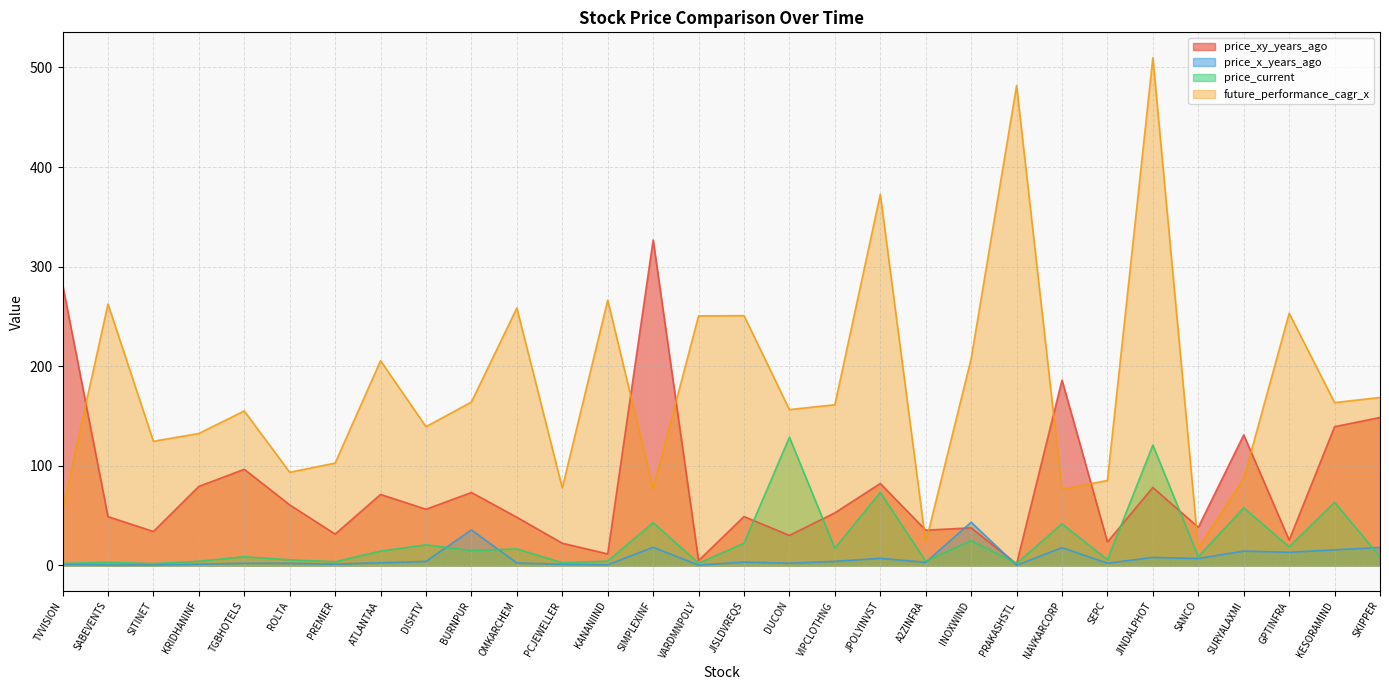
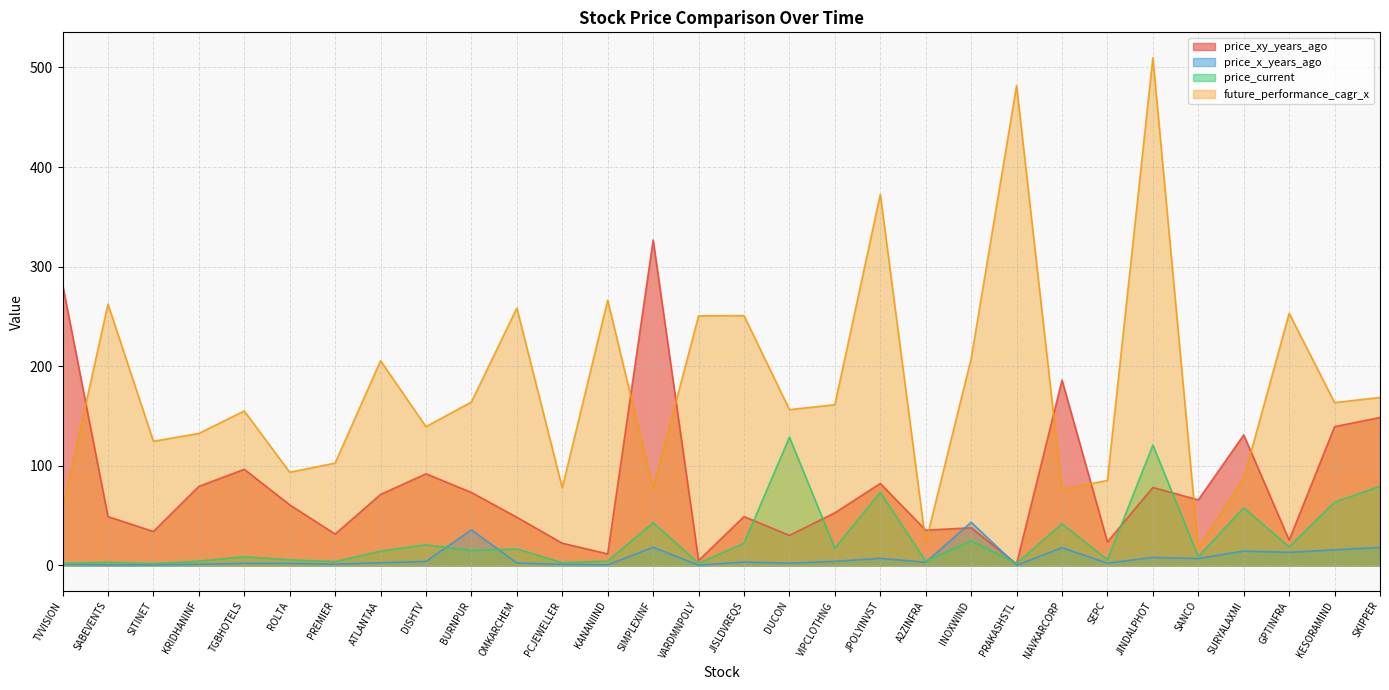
  {
    "price_xy_years_ago": {
      "TVVISION": 280,
      "SABEVENTS": 50,
      "SITINET": 30,
      "KRIDHANINF": 80,
      "TGBHOTELS": 100,
      "ROLTA": 60,
      "PREMIER": 30,
      "ATLANTAA": 70,
-     "DISHTV": 60,
+     "DISHTV": 90,
      "BURNPUR": 70,
      "OMKARCHEM": 50,
      "PCJEWELLER": 20,
      "KANANIIND": 10,
      "SIMPLEXINF": 330,
      "VARDMNPOLY": 0,
      "JISLDVREQS": 50,
      "DUCON": 30,
      "VIPCLOTHNG": 50,
      "JPOLYINVST": 80,
      "A2ZINFRA": 40,
      "INOXWIND": 40,
      "NAVKARCORP": 190,
      "SEPC": 20,
      "JINDALPHOT": 80,
-     "SANCO": 40,
+     "SANCO": 70,
      "SURYALAXMI": 130,
      "GPTINFRA": 30,
      "KESORAMIND": 140,
      "SKIPPER": 150
    },
    "price_x_years_ago": {
      "SABEVENTS": 0,
      "KRIDHANINF": 0,
      "TGBHOTELS": 0,
      "ROLTA": 0,
      "ATLANTAA": 0,
      "DISHTV": 0,
      "BURNPUR": 40,
      "OMKARCHEM": 0,
      "KANANIIND": 0,
      "SIMPLEXINF": 20,
      "JISLDVREQS": 0,
      "DUCON": 0,
      "VIPCLOTHNG": 0,
      "JPOLYINVST": 10,
      "INOXWIND": 40,
      "NAVKARCORP": 20,
      "SEPC": 0,
      "JINDALPHOT": 10,
      "SURYALAXMI": 10,
      "GPTINFRA": 10,
      "KESORAMIND": 20,
      "SKIPPER": 20
    },
    "price_current": {
      "SABEVENTS": 0,
      "KRIDHANINF": 0,
      "TGBHOTELS": 10,
      "ROLTA": 10,
      "ATLANTAA": 10,
      "DISHTV": 20,
      "BURNPUR": 20,
      "OMKARCHEM": 20,
      "KANANIIND": 0,
      "SIMPLEXINF": 40,
      "JISLDVREQS": 20,
      "DUCON": 130,
      "VIPCLOTHNG": 20,
      "JPOLYINVST": 70,
      "INOXWIND": 20,
      "NAVKARCORP": 40,
      "SEPC": 10,
      "JINDALPHOT": 120,
      "SURYALAXMI": 60,
      "GPTINFRA": 20,
      "KESORAMIND": 60,
-     "SKIPPER": 10
+     "SKIPPER": 80
    },
    "future_performance_cagr_x": {
      "TVVISION": 60,
      "SABEVENTS": 260,
      "SITINET": 120,
      "KRIDHANINF": 130,
      "TGBHOTELS": 160,
      "ROLTA": 90,
      "PREMIER": 100,
      "ATLANTAA": 210,
      "DISHTV": 140,
      "BURNPUR": 160,
      "OMKARCHEM": 260,
      "PCJEWELLER": 80,
      "KANANIIND": 270,
      "SIMPLEXINF": 80,
      "VARDMNPOLY": 250,
      "JISLDVREQS": 250,
      "DUCON": 160,
      "VIPCLOTHNG": 160,
      "JPOLYINVST": 370,
      "A2ZINFRA": 20,
      "INOXWIND": 210,
      "PRAKASHSTL": 480,
      "NAVKARCORP": 80,
      "SEPC": 90,
      "JINDALPHOT": 510,
      "SANCO": 20,
      "SURYALAXMI": 90,
      "GPTINFRA": 250,
      "KESORAMIND": 160,
      "SKIPPER": 170
    }
  }
